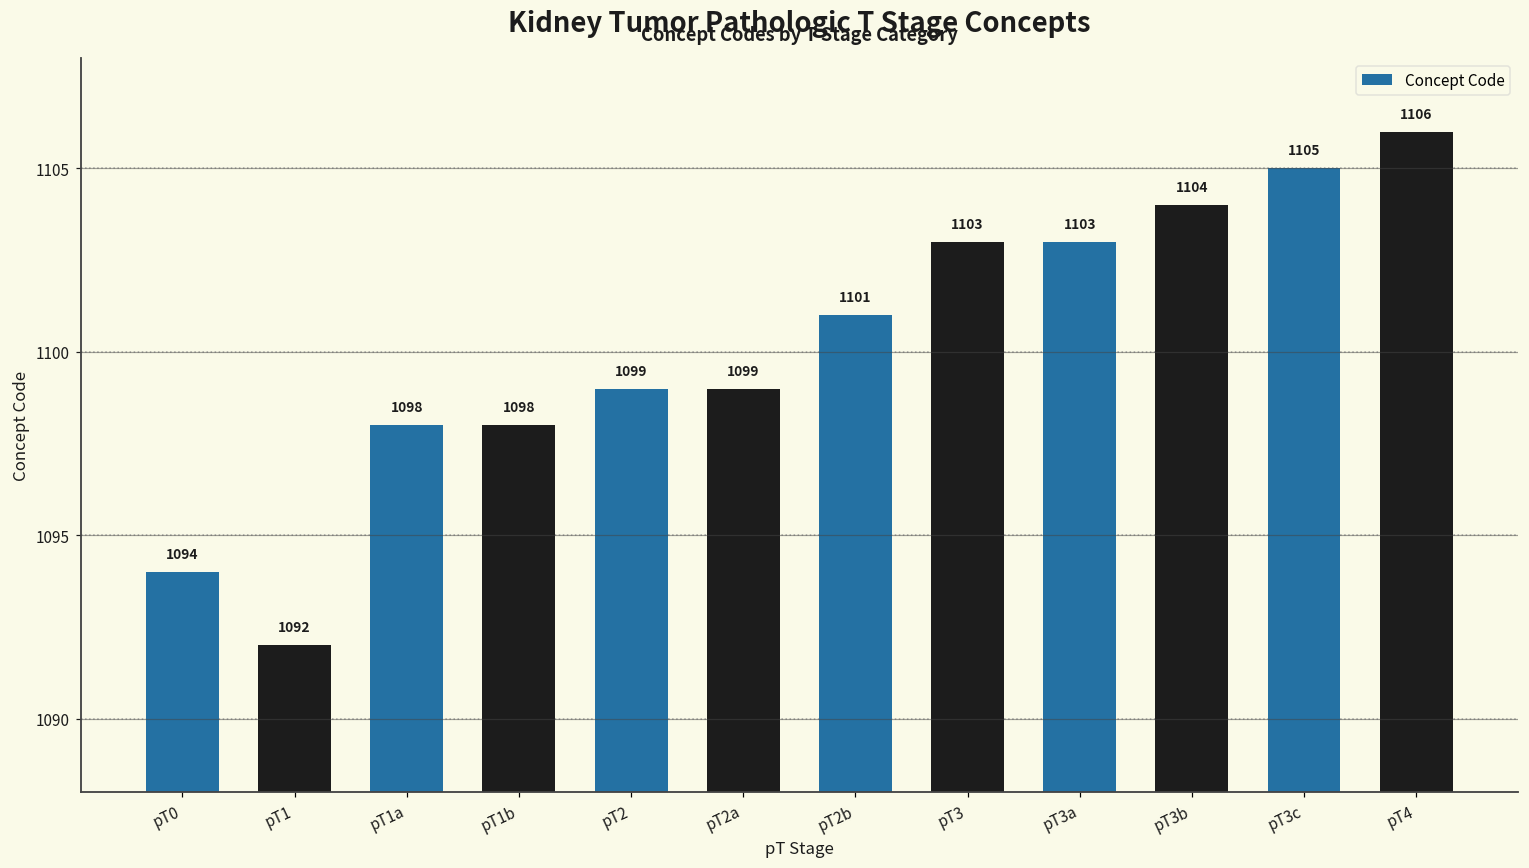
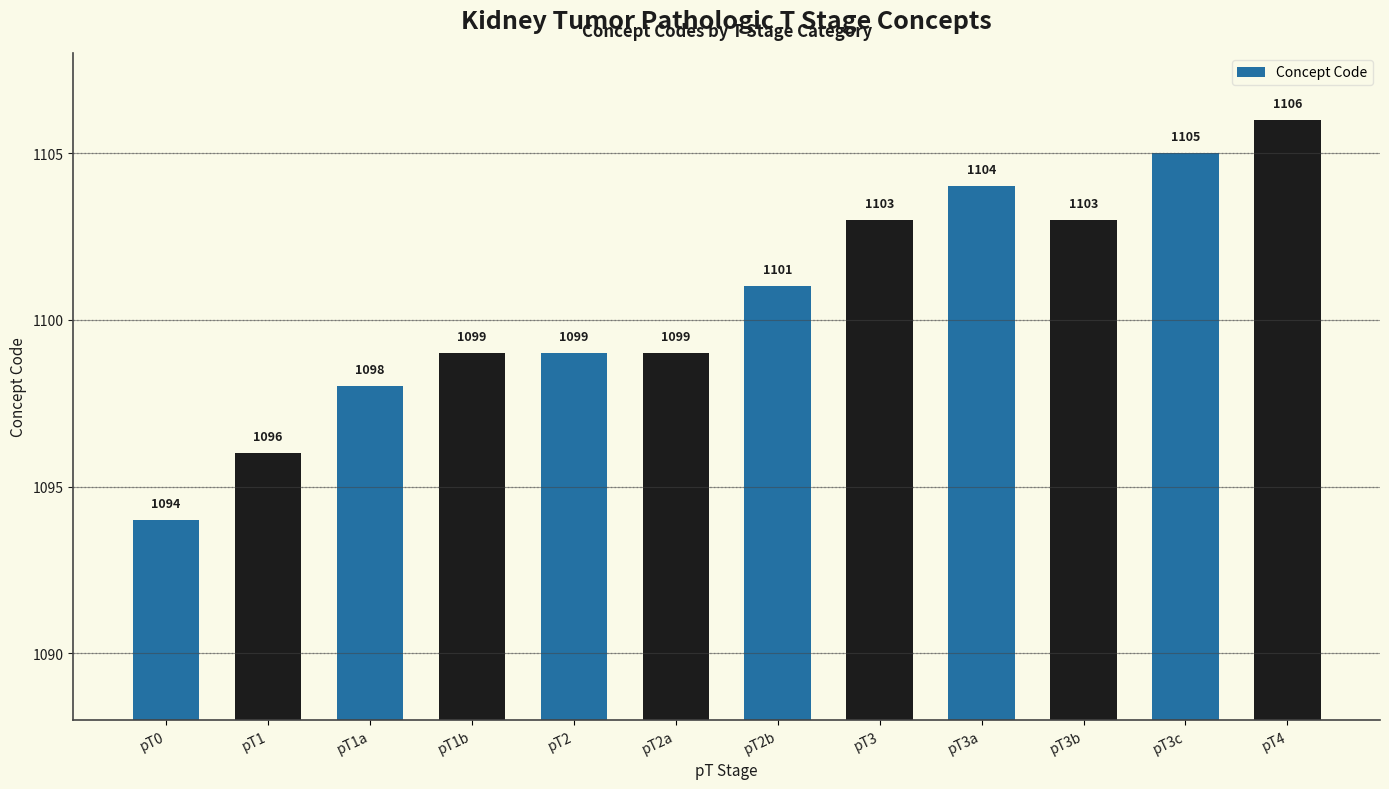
  {
    "pT0": 1094,
-   "pT1": 1092,
+   "pT1": 1096,
    "pT1a": 1098,
-   "pT1b": 1098,
+   "pT1b": 1099,
    "pT2": 1099,
    "pT2a": 1099,
    "pT2b": 1101,
    "pT3": 1103,
-   "pT3a": 1103,
-   "pT3b": 1104,
+   "pT3a": 1104,
+   "pT3b": 1103,
    "pT3c": 1105,
    "pT4": 1106
  }
